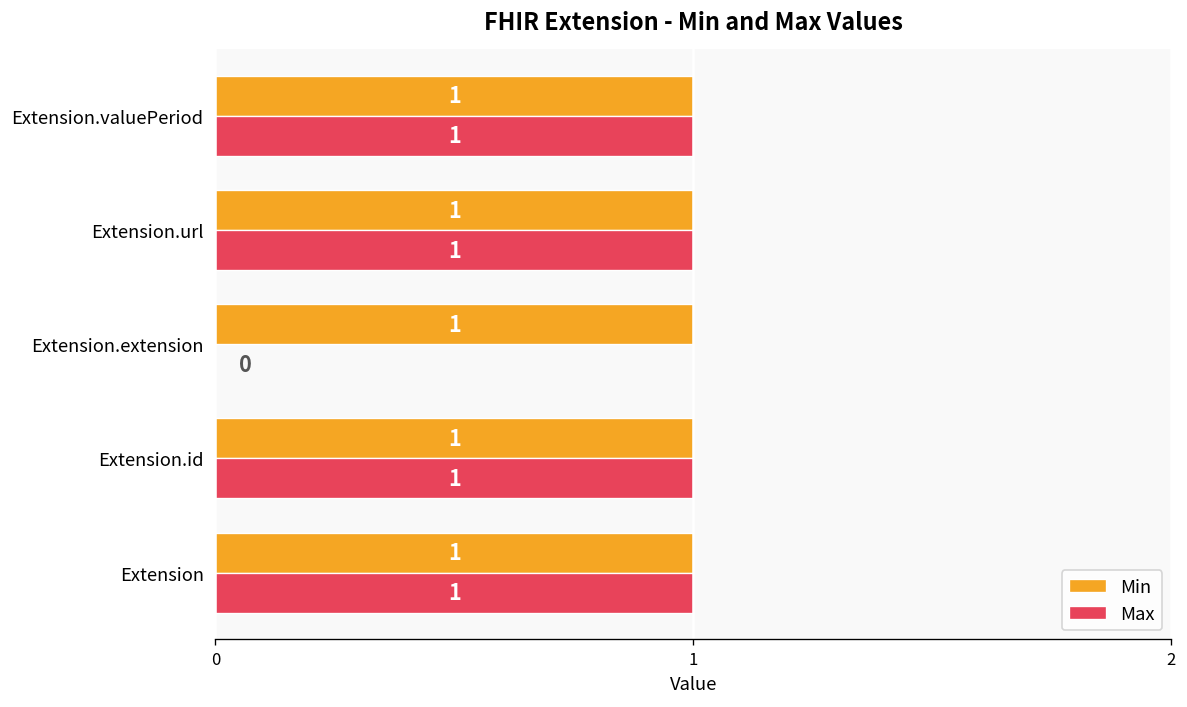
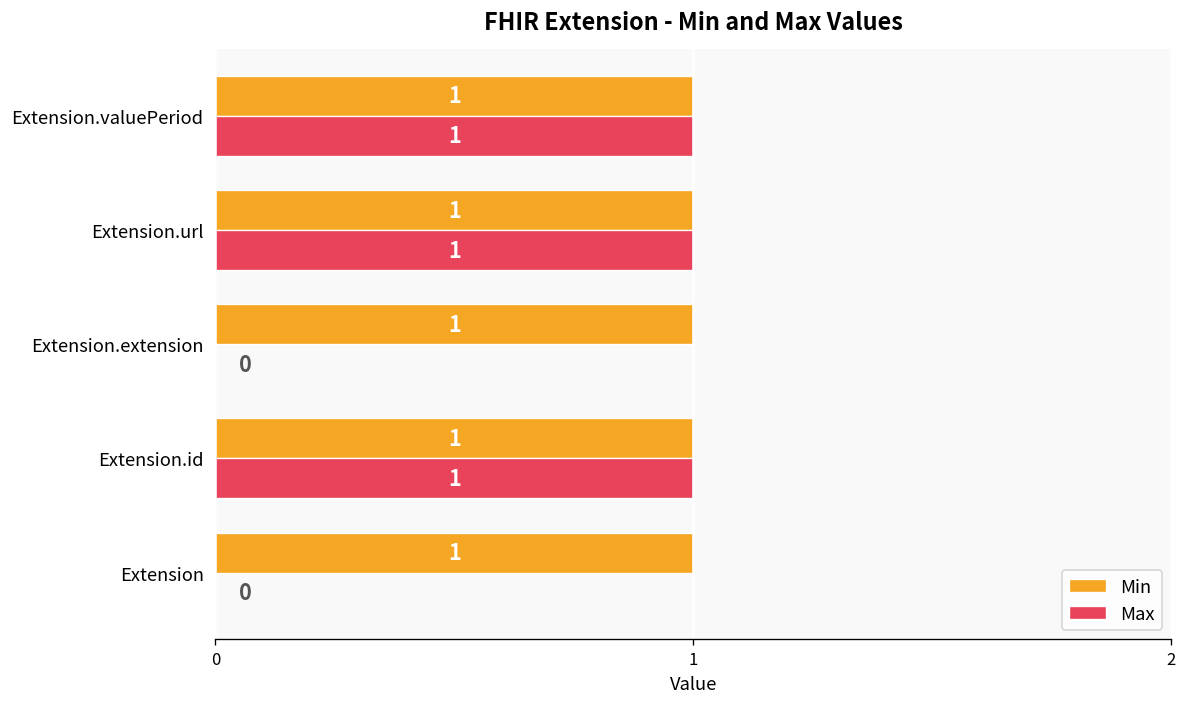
  {
    "Min": {
      "Extension.valuePeriod": 1,
      "Extension.url": 1,
      "Extension.extension": 1,
      "Extension.id": 1,
      "Extension": 1
    },
    "Max": {
      "Extension.valuePeriod": 1,
      "Extension.url": 1,
      "Extension.extension": 0,
      "Extension.id": 1,
-     "Extension": 1
+     "Extension": 0
    }
  }
